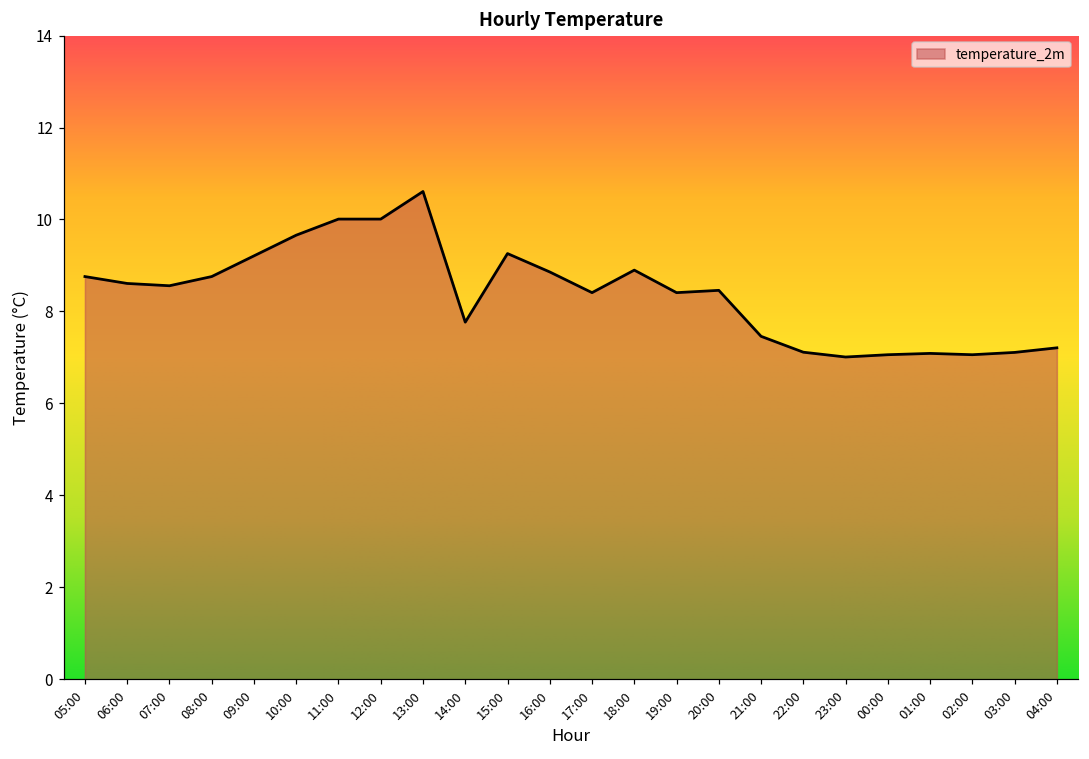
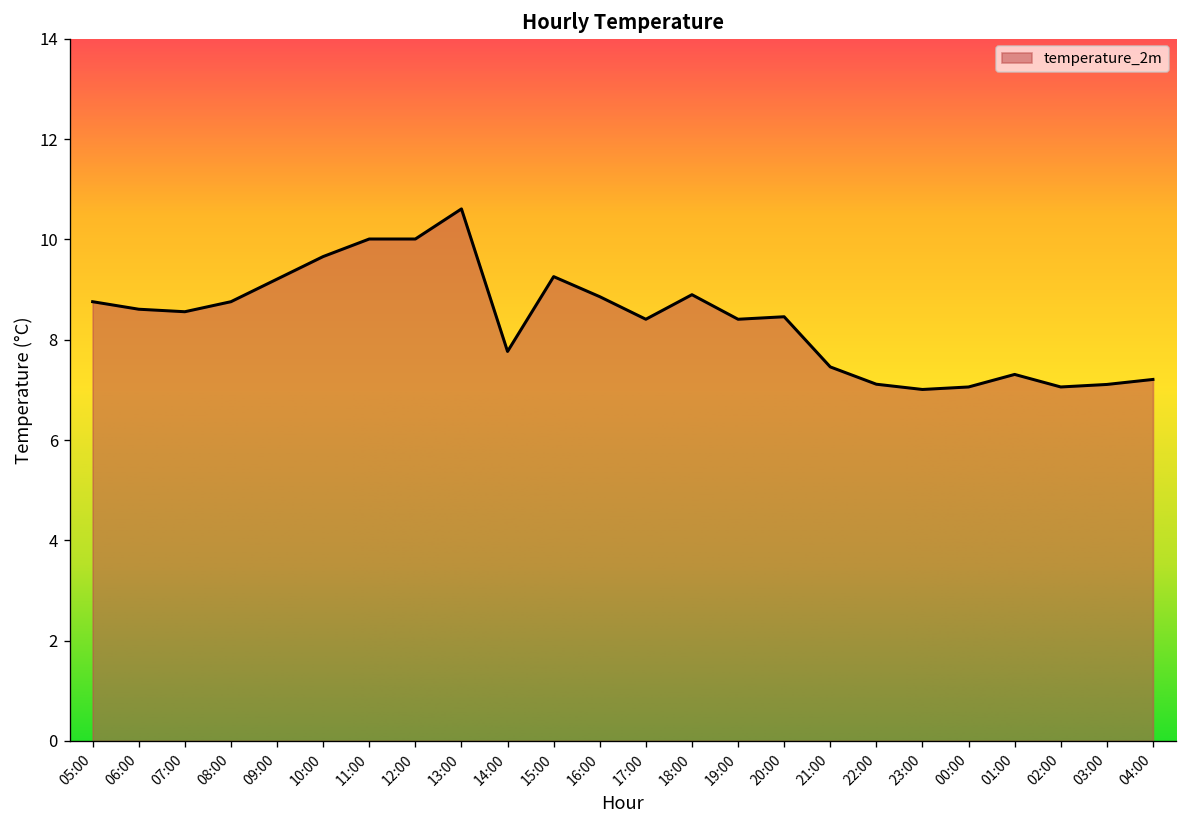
  {
    "05:00": 8.8,
    "06:00": 8.6,
    "07:00": 8.6,
    "08:00": 8.8,
    "09:00": 9.2,
    "10:00": 9.7,
    "11:00": 10.0,
    "12:00": 10.0,
    "13:00": 10.6,
    "14:00": 7.8,
    "15:00": 9.3,
    "16:00": 8.9,
    "17:00": 8.4,
    "18:00": 8.9,
    "19:00": 8.4,
    "20:00": 8.5,
    "21:00": 7.5,
    "22:00": 7.1,
    "23:00": 7.0,
    "00:00": 7.1,
-   "01:00": 7.1,
+   "01:00": 7.3,
    "02:00": 7.1,
    "03:00": 7.1,
    "04:00": 7.2
  }
